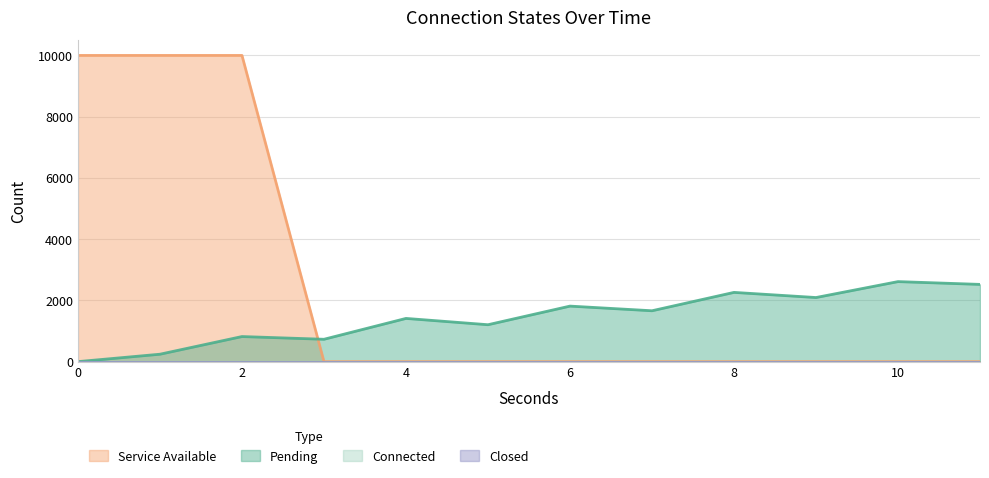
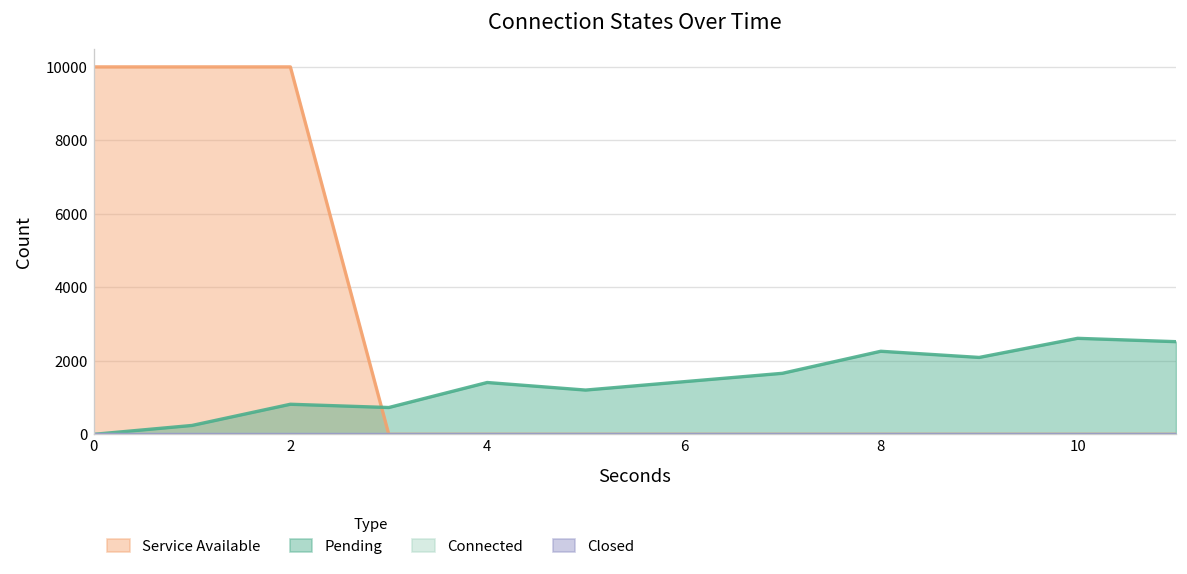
  {
    "Service Available": {
      "0": 10000,
      "2": 10000
    },
    "Pending": {
      "2": 800,
      "4": 1400,
-     "6": 1800,
+     "6": 1400,
      "8": 2300,
      "10": 2600
    },
    "Closed": {
      "2": 0
    }
  }
